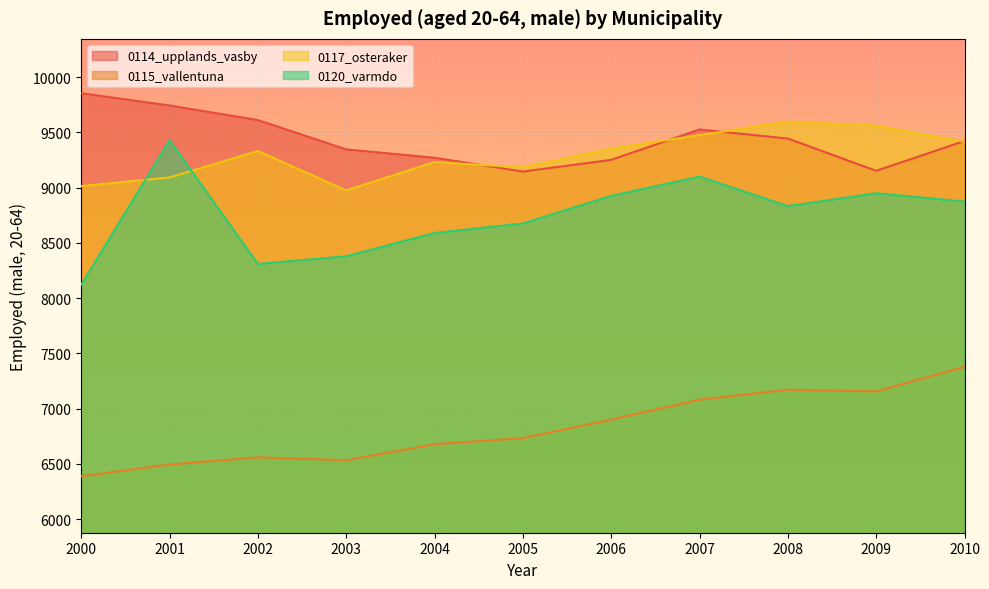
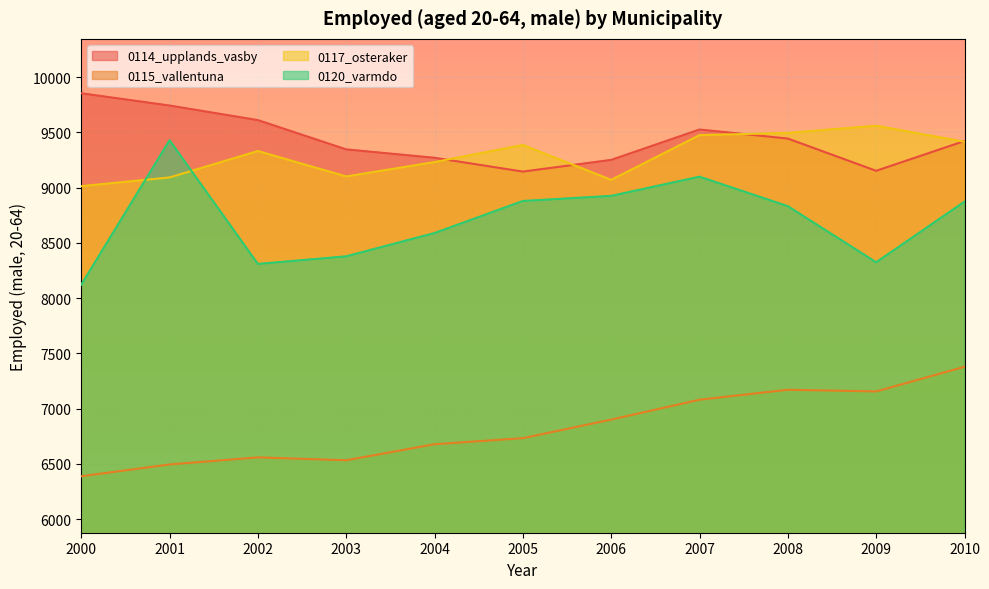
  {
    "0117_osteraker": {
      "2000": 9010,
      "2001": 9090,
      "2002": 9330,
-     "2003": 8980,
+     "2003": 9100,
      "2004": 9230,
-     "2005": 9180,
-     "2006": 9350,
+     "2005": 9390,
+     "2006": 9070,
      "2007": 9480,
-     "2008": 9600,
+     "2008": 9500,
      "2009": 9560
    },
    "0120_varmdo": {
      "2000": 8120,
      "2001": 9430,
      "2002": 8310,
      "2003": 8380,
      "2004": 8590,
-     "2005": 8680,
+     "2005": 8880,
      "2006": 8930,
      "2007": 9100,
      "2008": 8830,
-     "2009": 8950,
+     "2009": 8330,
      "2010": 8870
    }
  }
